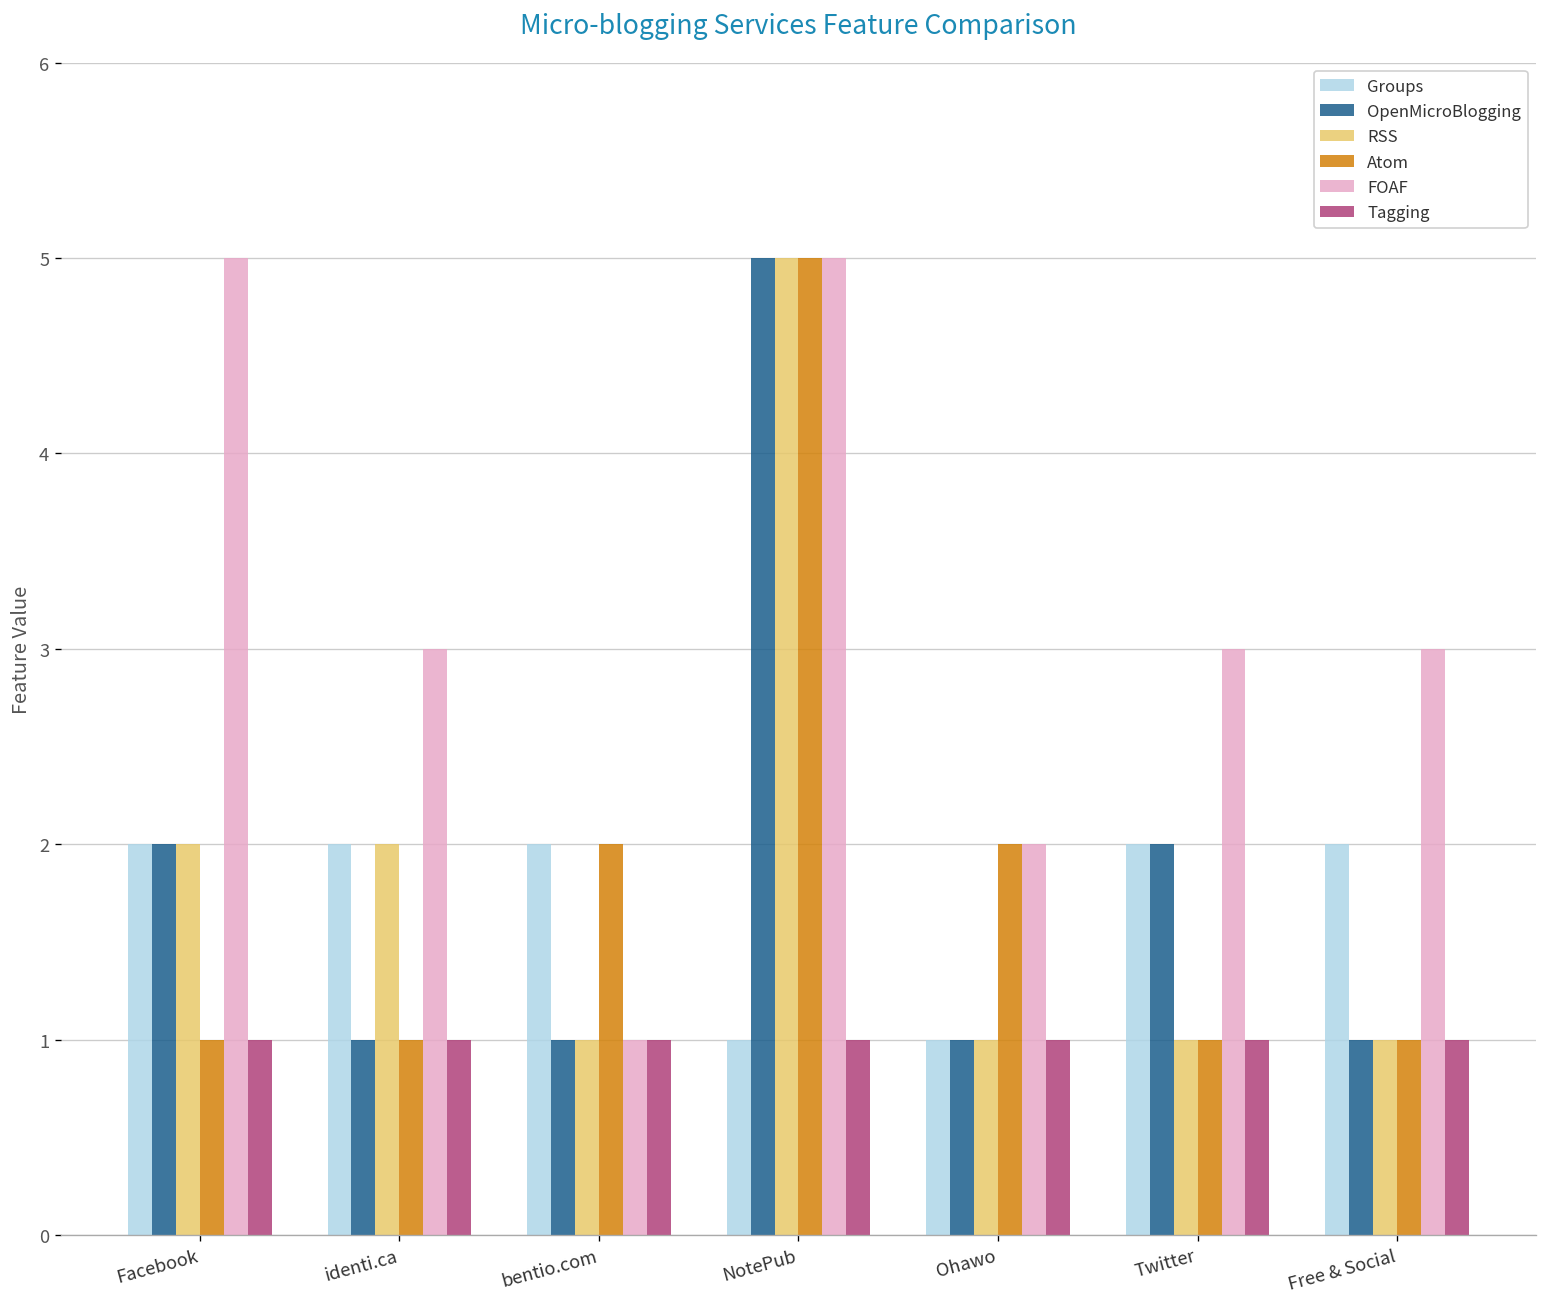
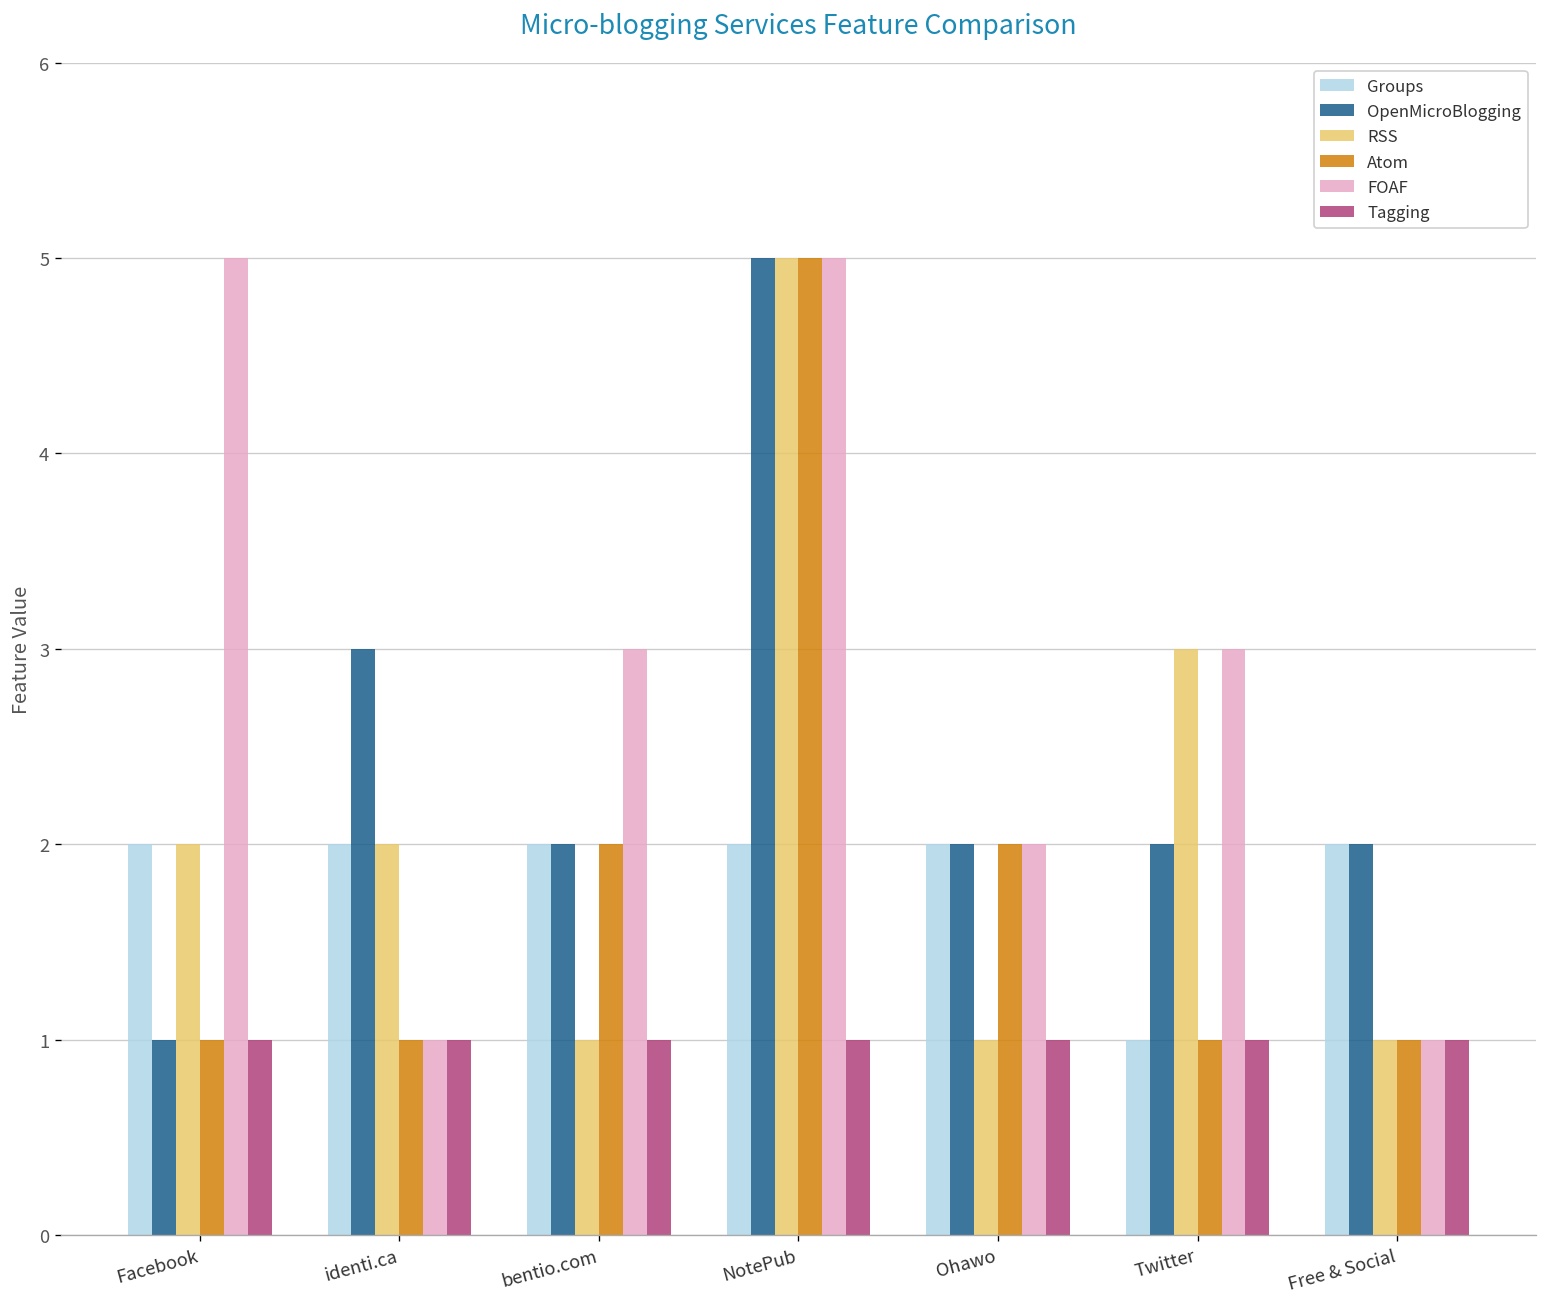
  {
    "Groups": {
      "Facebook": 2,
      "identi.ca": 2,
      "bentio.com": 2,
-     "NotePub": 1,
-     "Ohawo": 1,
-     "Twitter": 2,
+     "NotePub": 2,
+     "Ohawo": 2,
+     "Twitter": 1,
      "Free & Social": 2
    },
    "OpenMicroBlogging": {
-     "Facebook": 2,
-     "identi.ca": 1,
-     "bentio.com": 1,
+     "Facebook": 1,
+     "identi.ca": 3,
+     "bentio.com": 2,
      "NotePub": 5,
-     "Ohawo": 1,
+     "Ohawo": 2,
      "Twitter": 2,
-     "Free & Social": 1
+     "Free & Social": 2
    },
    "RSS": {
      "Facebook": 2,
      "identi.ca": 2,
      "bentio.com": 1,
      "NotePub": 5,
      "Ohawo": 1,
-     "Twitter": 1,
+     "Twitter": 3,
      "Free & Social": 1
    },
    "Atom": {
      "Facebook": 1,
      "identi.ca": 1,
      "bentio.com": 2,
      "NotePub": 5,
      "Ohawo": 2,
      "Twitter": 1,
      "Free & Social": 1
    },
    "FOAF": {
      "Facebook": 5,
-     "identi.ca": 3,
-     "bentio.com": 1,
+     "identi.ca": 1,
+     "bentio.com": 3,
      "NotePub": 5,
      "Ohawo": 2,
      "Twitter": 3,
-     "Free & Social": 3
+     "Free & Social": 1
    },
    "Tagging": {
      "Facebook": 1,
      "identi.ca": 1,
      "bentio.com": 1,
      "NotePub": 1,
      "Ohawo": 1,
      "Twitter": 1,
      "Free & Social": 1
    }
  }
